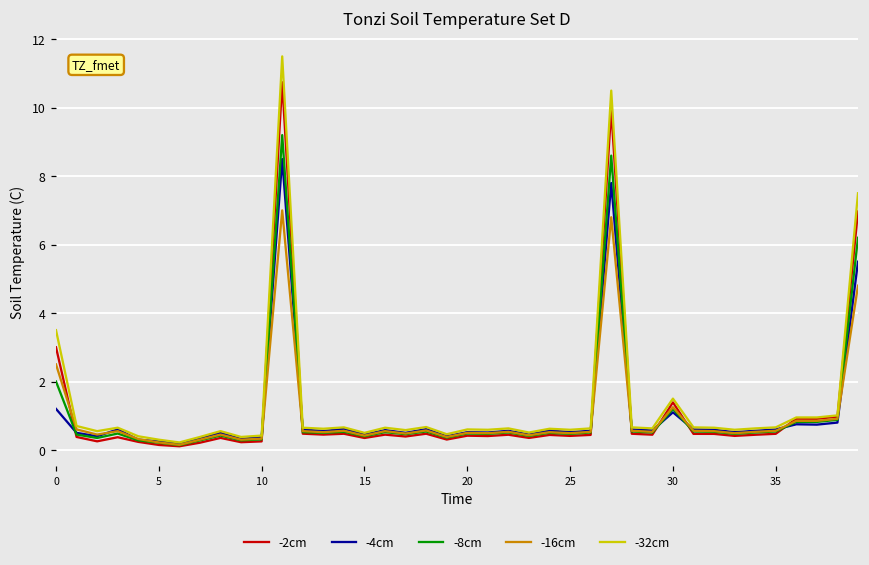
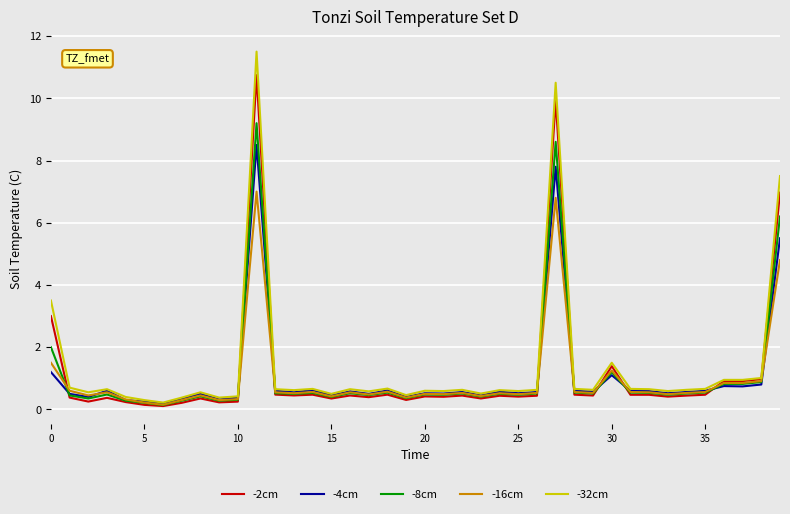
  {
    "-2cm": {
      "0": 3.0,
      "30": 1.4
    },
    "-4cm": {
      "0": 1.2,
      "30": 1.1
    },
    "-8cm": {
      "0": 2.0
    },
    "-16cm": {
-     "0": 2.5
+     "0": 1.5
    },
    "-32cm": {
      "0": 3.5,
      "30": 1.5
    }
  }
